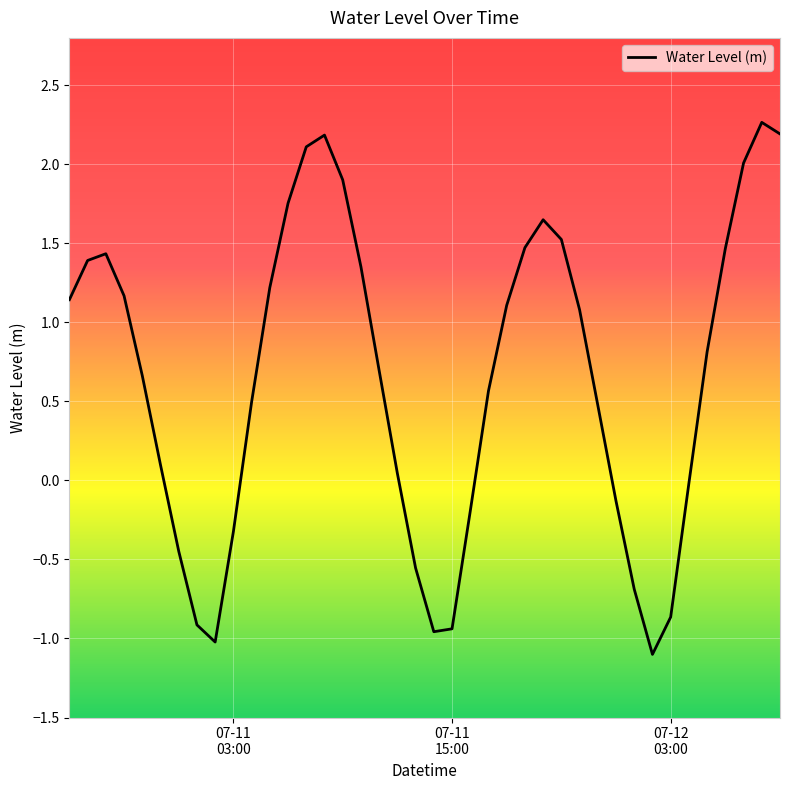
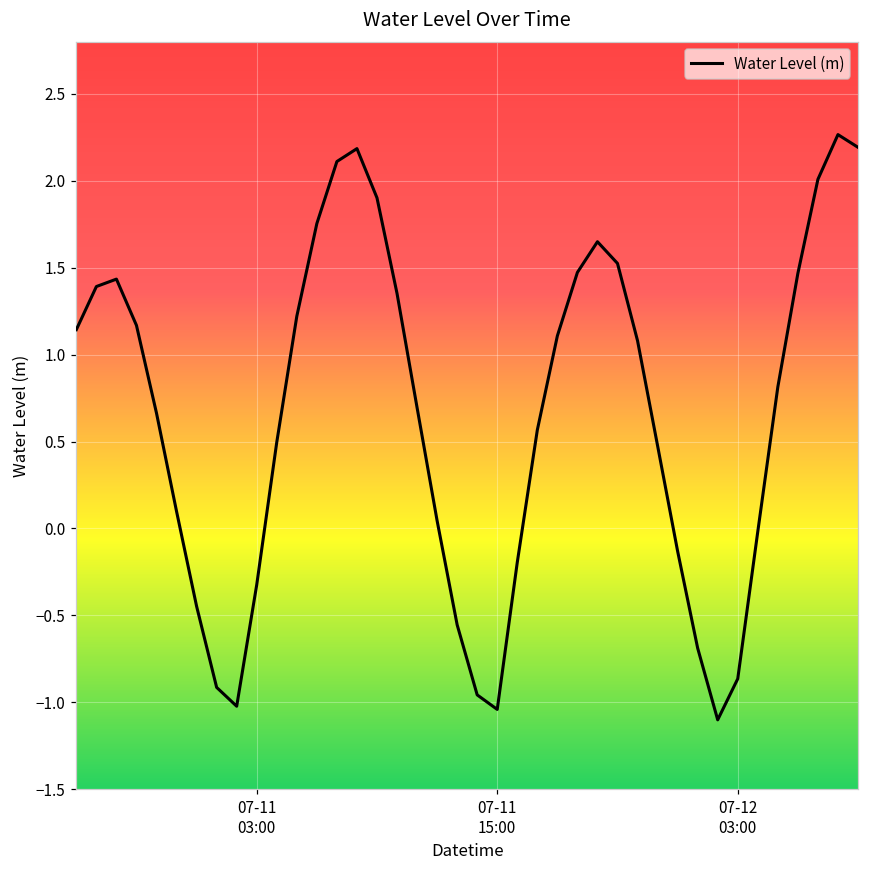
  {
    "07-11 03:00": -0.32,
-   "07-11 15:00": -0.94,
+   "07-11 15:00": -1.04,
    "07-12 03:00": -0.86
  }
